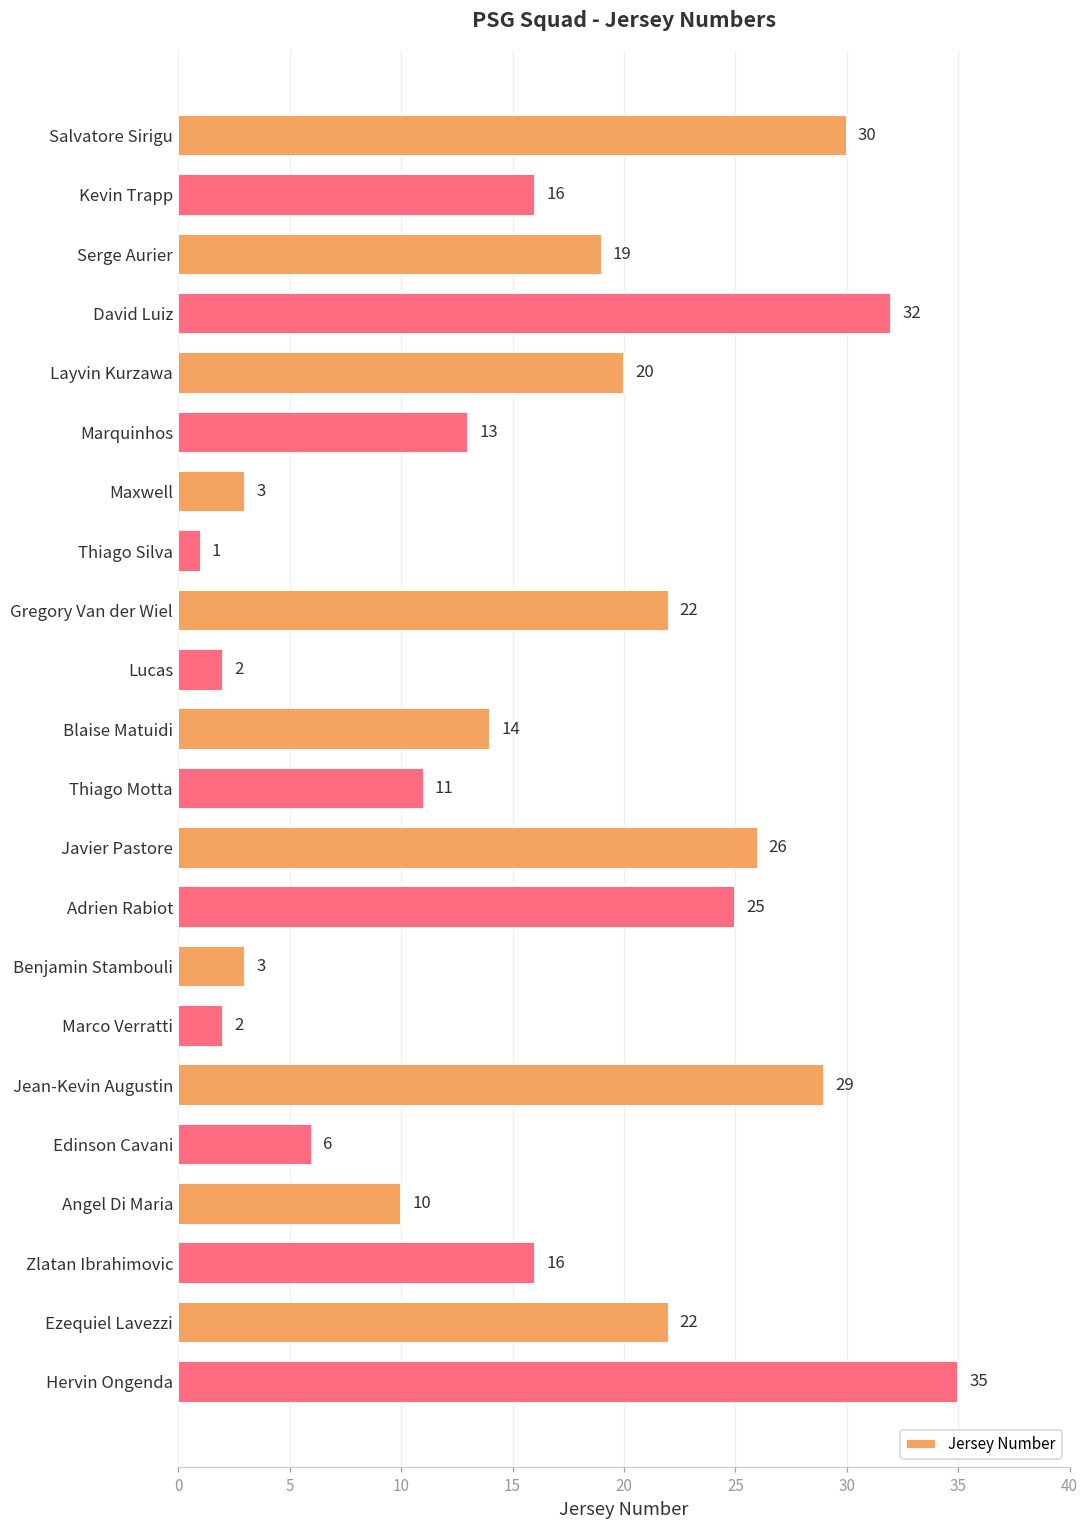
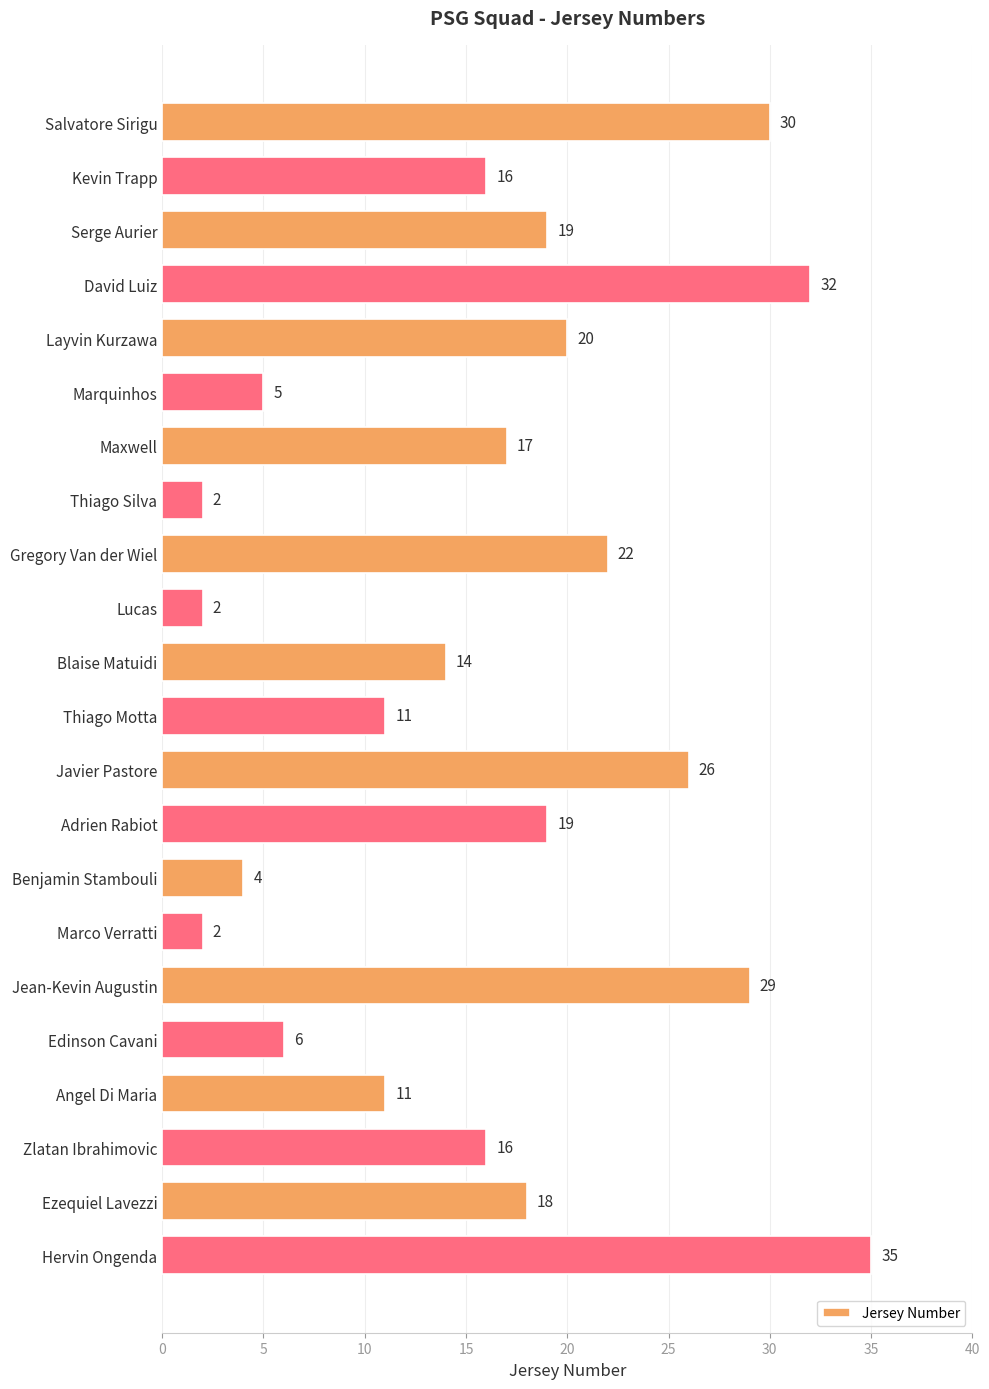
  {
    "Salvatore Sirigu": 30,
    "Kevin Trapp": 16,
    "Serge Aurier": 19,
    "David Luiz": 32,
    "Layvin Kurzawa": 20,
-   "Marquinhos": 13,
-   "Maxwell": 3,
-   "Thiago Silva": 1,
+   "Marquinhos": 5,
+   "Maxwell": 17,
+   "Thiago Silva": 2,
    "Gregory Van der Wiel": 22,
    "Lucas": 2,
    "Blaise Matuidi": 14,
    "Thiago Motta": 11,
    "Javier Pastore": 26,
-   "Adrien Rabiot": 25,
-   "Benjamin Stambouli": 3,
+   "Adrien Rabiot": 19,
+   "Benjamin Stambouli": 4,
    "Marco Verratti": 2,
    "Jean-Kevin Augustin": 29,
    "Edinson Cavani": 6,
-   "Angel Di Maria": 10,
+   "Angel Di Maria": 11,
    "Zlatan Ibrahimovic": 16,
-   "Ezequiel Lavezzi": 22,
+   "Ezequiel Lavezzi": 18,
    "Hervin Ongenda": 35
  }
